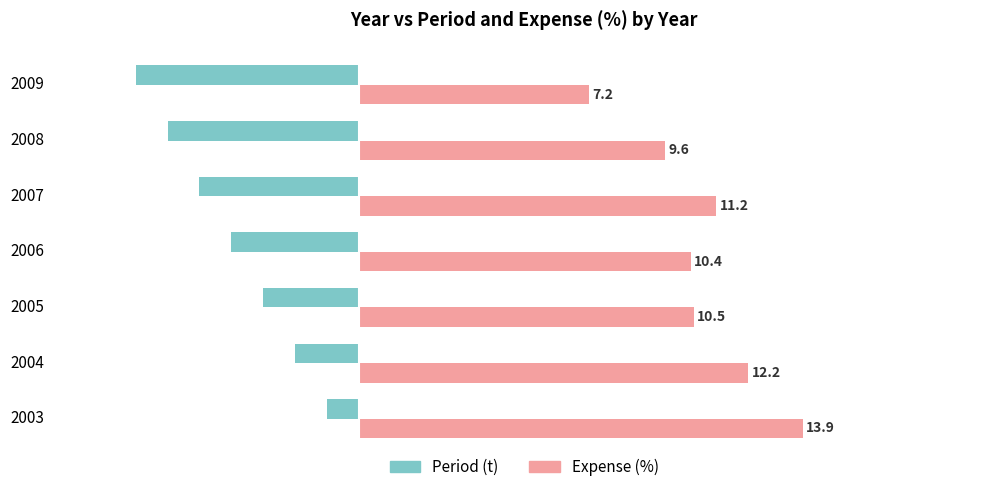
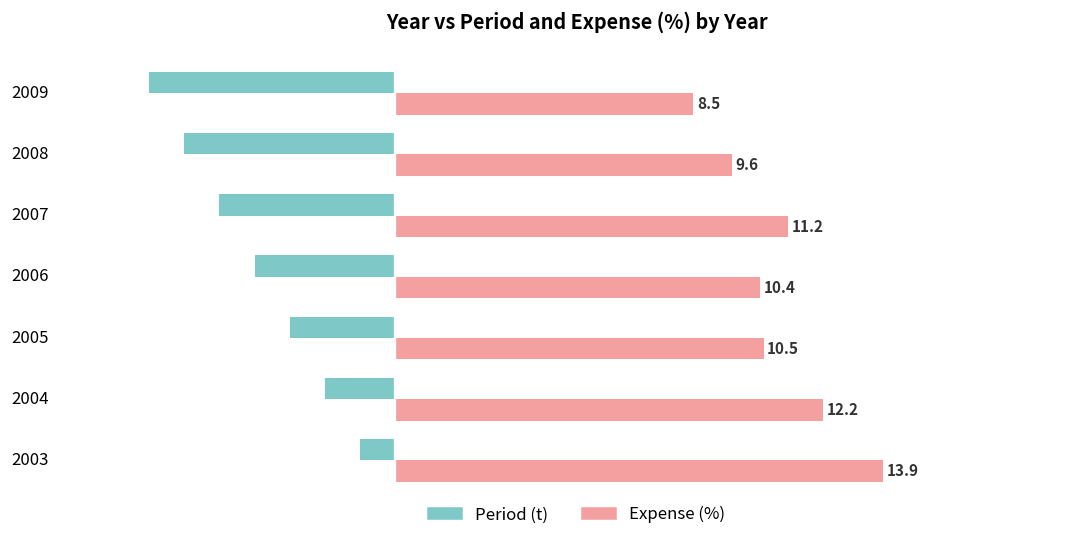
  {
    "Expense (%)": {
-     "2009": 7.2,
+     "2009": 8.5,
      "2008": 9.6,
      "2007": 11.2,
      "2006": 10.4,
      "2005": 10.5,
      "2004": 12.2,
      "2003": 13.9
    }
  }
